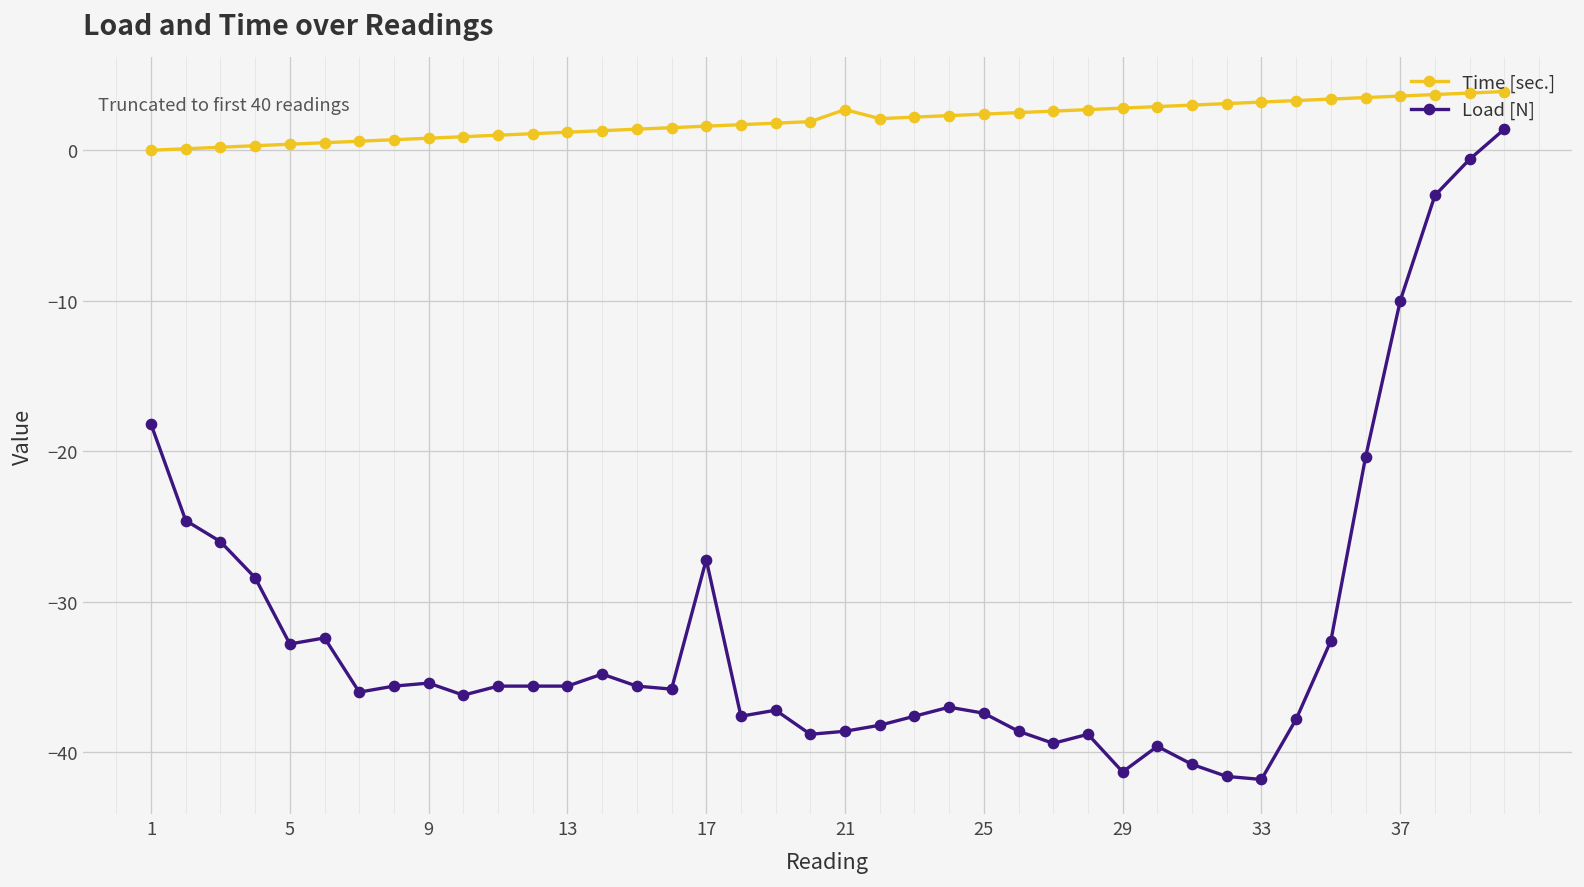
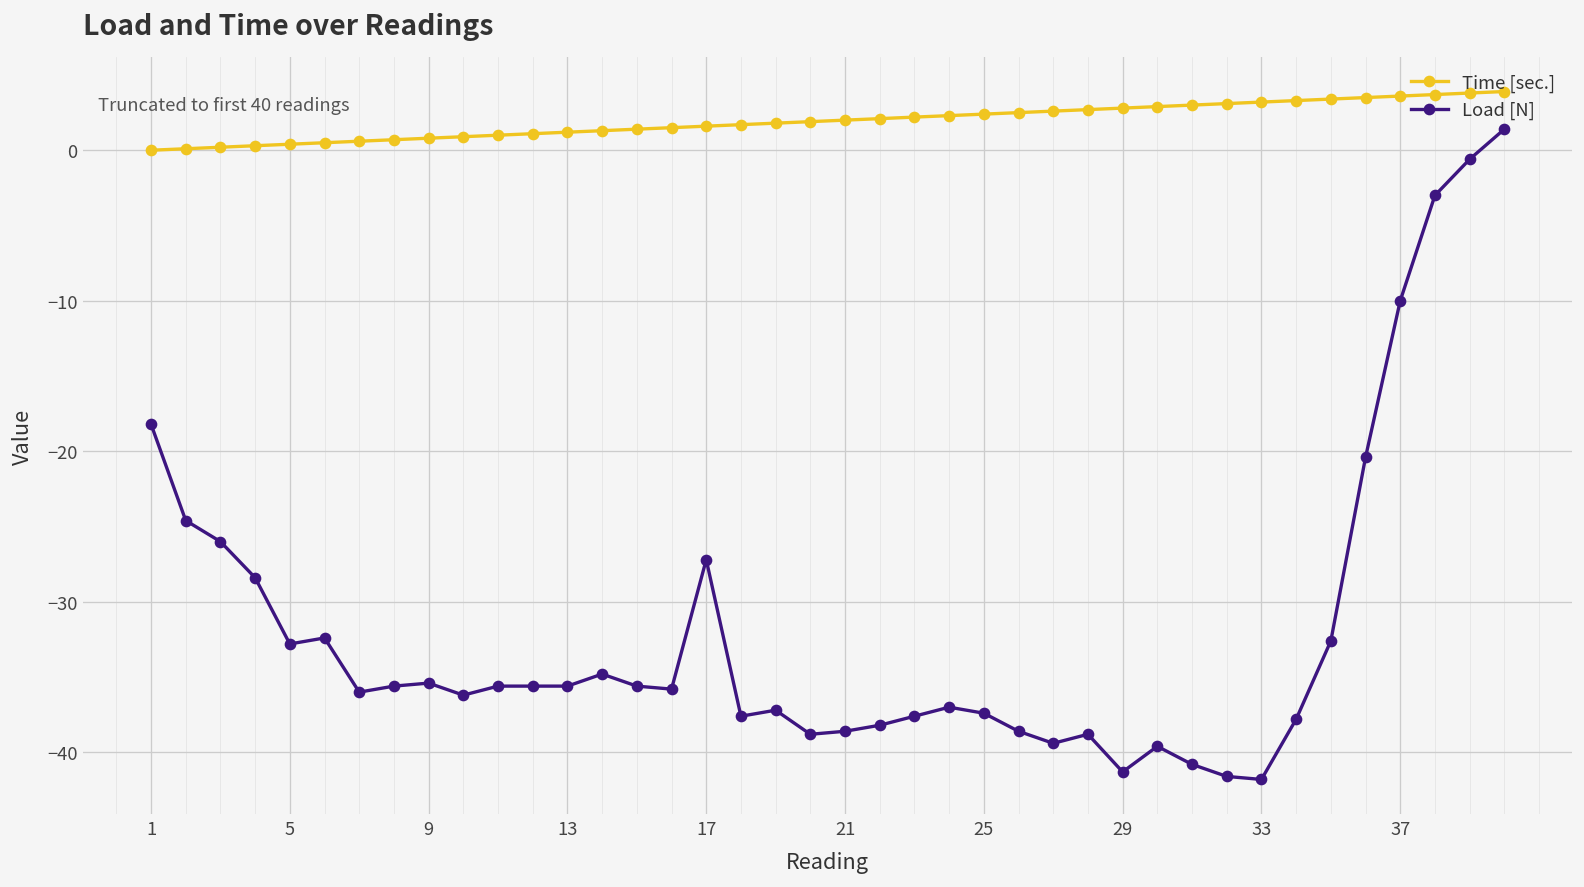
  {
    "Time [sec.]": {
      "1": 0.0,
      "5": 0.4,
      "9": 0.8,
      "13": 1.2,
      "17": 1.6,
-     "21": 2.7,
+     "21": 2.0,
      "25": 2.4,
      "29": 2.8,
      "33": 3.2,
      "37": 3.6
    },
    "Load [N]": {
      "1": -18.2,
      "5": -32.8,
      "9": -35.4,
      "13": -35.6,
      "17": -27.2,
      "21": -38.6,
      "25": -37.4,
      "29": -41.3,
      "33": -41.8,
      "37": -10.0
    }
  }
